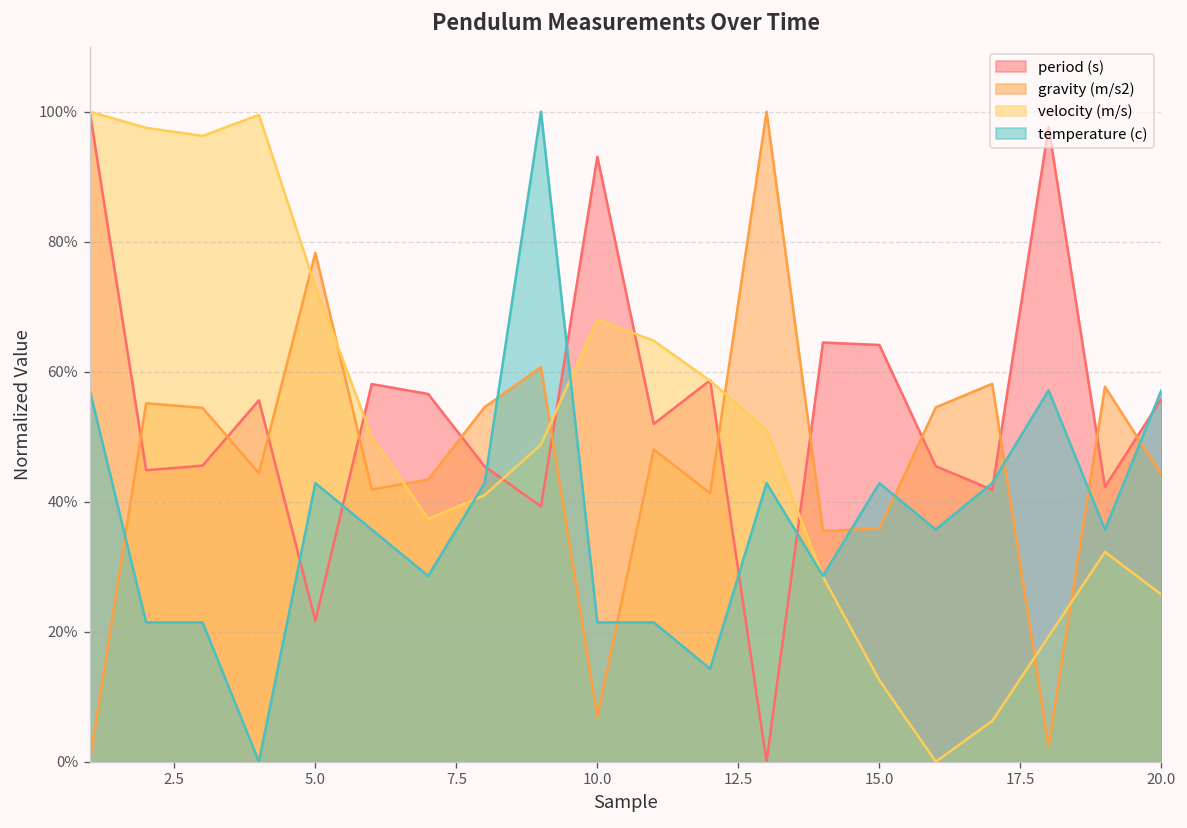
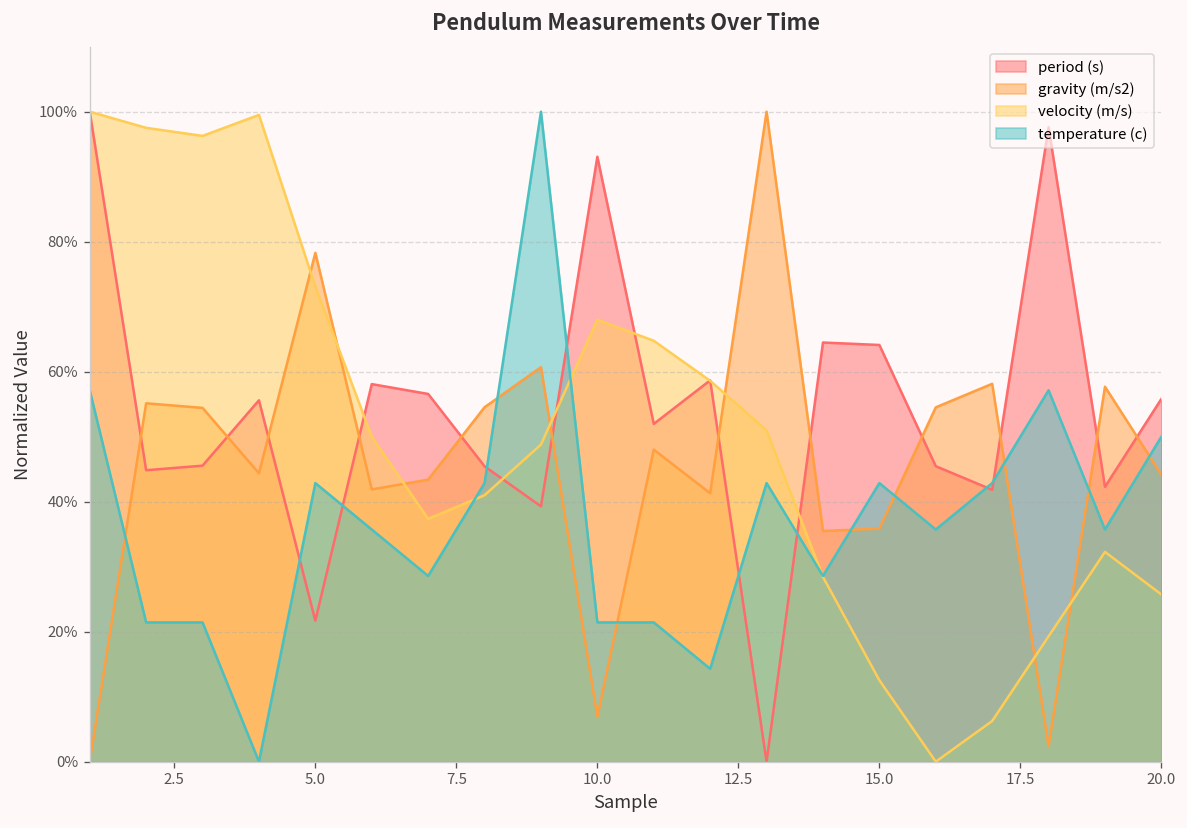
  {
    "temperature (c)": {
      "5.0": "43%",
      "10.0": "21%",
      "15.0": "43%",
-     "20.0": "57%"
+     "20.0": "50%"
    }
  }
